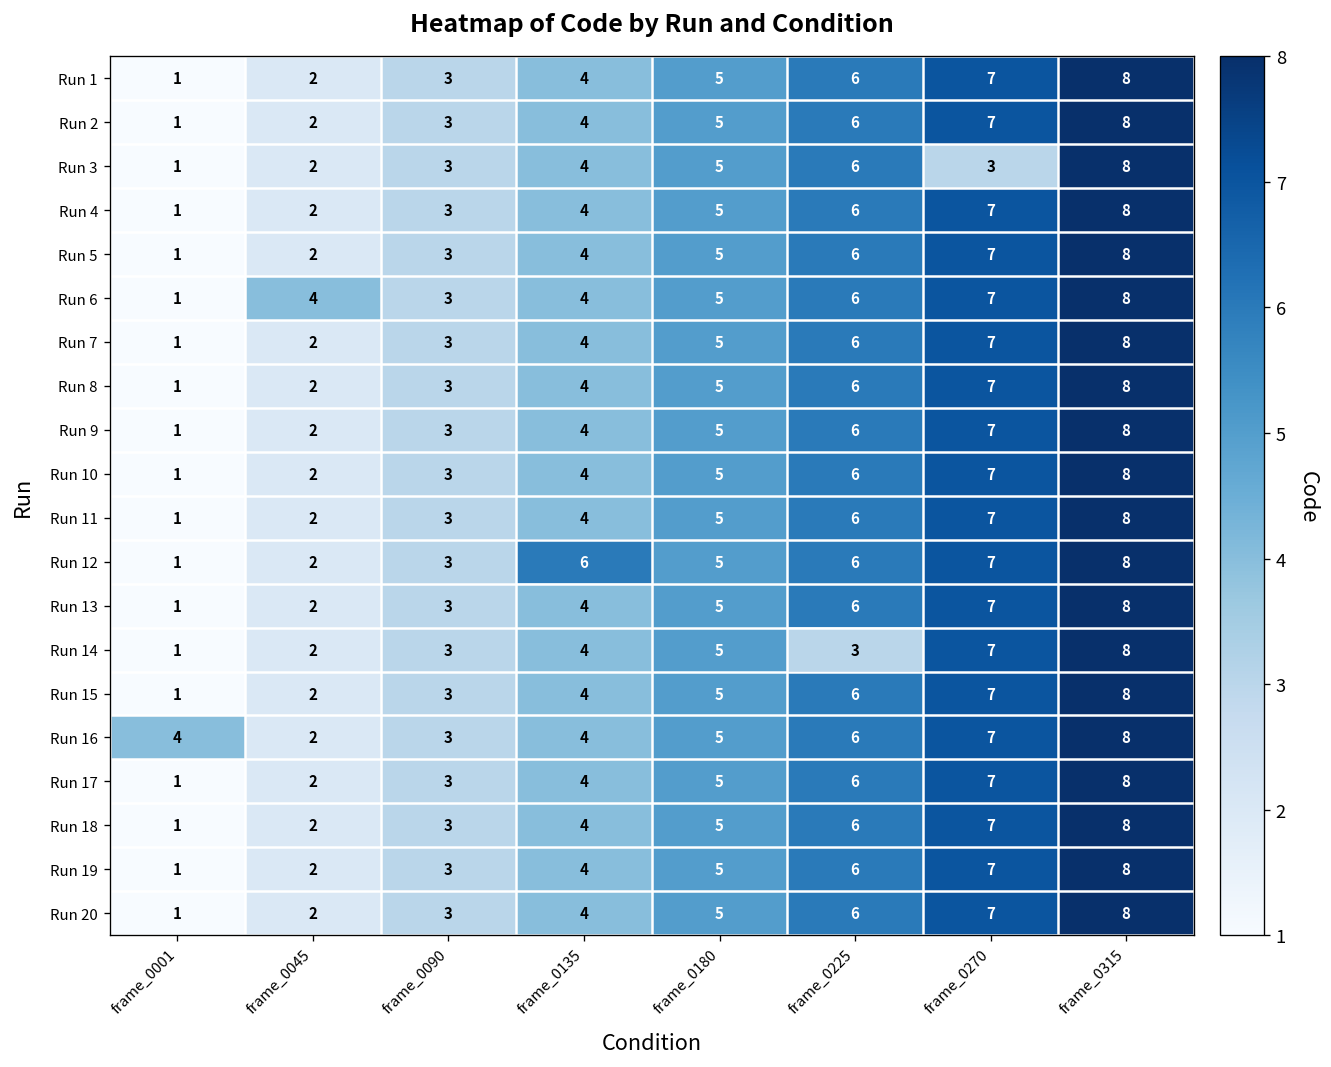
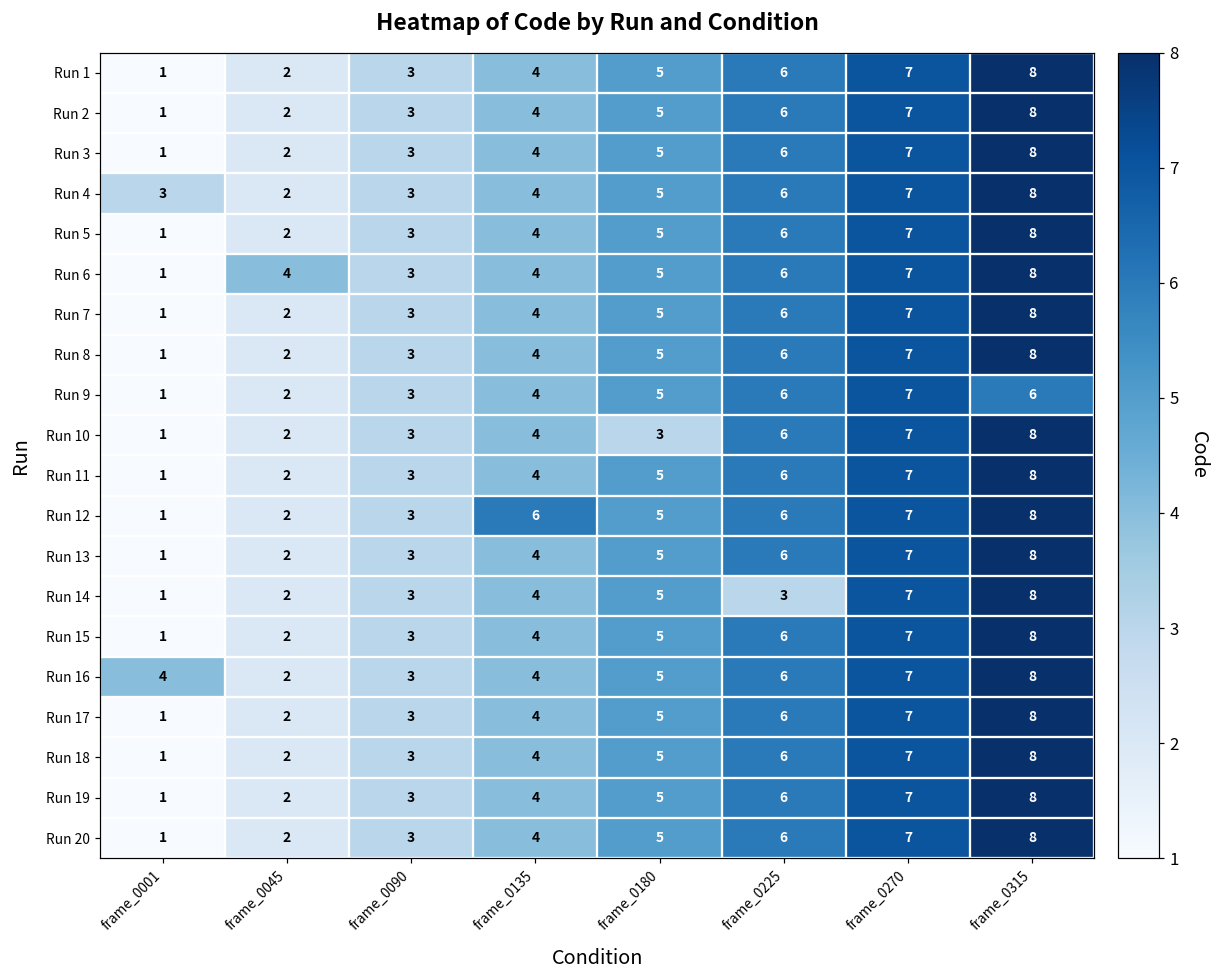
  {
    "Run 1": {
      "frame_0001": 1,
      "frame_0045": 2,
      "frame_0090": 3,
      "frame_0135": 4,
      "frame_0180": 5,
      "frame_0225": 6,
      "frame_0270": 7,
      "frame_0315": 8
    },
    "Run 2": {
      "frame_0001": 1,
      "frame_0045": 2,
      "frame_0090": 3,
      "frame_0135": 4,
      "frame_0180": 5,
      "frame_0225": 6,
      "frame_0270": 7,
      "frame_0315": 8
    },
    "Run 3": {
      "frame_0001": 1,
      "frame_0045": 2,
      "frame_0090": 3,
      "frame_0135": 4,
      "frame_0180": 5,
      "frame_0225": 6,
-     "frame_0270": 3,
+     "frame_0270": 7,
      "frame_0315": 8
    },
    "Run 4": {
-     "frame_0001": 1,
+     "frame_0001": 3,
      "frame_0045": 2,
      "frame_0090": 3,
      "frame_0135": 4,
      "frame_0180": 5,
      "frame_0225": 6,
      "frame_0270": 7,
      "frame_0315": 8
    },
    "Run 5": {
      "frame_0001": 1,
      "frame_0045": 2,
      "frame_0090": 3,
      "frame_0135": 4,
      "frame_0180": 5,
      "frame_0225": 6,
      "frame_0270": 7,
      "frame_0315": 8
    },
    "Run 6": {
      "frame_0001": 1,
      "frame_0045": 4,
      "frame_0090": 3,
      "frame_0135": 4,
      "frame_0180": 5,
      "frame_0225": 6,
      "frame_0270": 7,
      "frame_0315": 8
    },
    "Run 7": {
      "frame_0001": 1,
      "frame_0045": 2,
      "frame_0090": 3,
      "frame_0135": 4,
      "frame_0180": 5,
      "frame_0225": 6,
      "frame_0270": 7,
      "frame_0315": 8
    },
    "Run 8": {
      "frame_0001": 1,
      "frame_0045": 2,
      "frame_0090": 3,
      "frame_0135": 4,
      "frame_0180": 5,
      "frame_0225": 6,
      "frame_0270": 7,
      "frame_0315": 8
    },
    "Run 9": {
      "frame_0001": 1,
      "frame_0045": 2,
      "frame_0090": 3,
      "frame_0135": 4,
      "frame_0180": 5,
      "frame_0225": 6,
      "frame_0270": 7,
-     "frame_0315": 8
+     "frame_0315": 6
    },
    "Run 10": {
      "frame_0001": 1,
      "frame_0045": 2,
      "frame_0090": 3,
      "frame_0135": 4,
-     "frame_0180": 5,
+     "frame_0180": 3,
      "frame_0225": 6,
      "frame_0270": 7,
      "frame_0315": 8
    },
    "Run 11": {
      "frame_0001": 1,
      "frame_0045": 2,
      "frame_0090": 3,
      "frame_0135": 4,
      "frame_0180": 5,
      "frame_0225": 6,
      "frame_0270": 7,
      "frame_0315": 8
    },
    "Run 12": {
      "frame_0001": 1,
      "frame_0045": 2,
      "frame_0090": 3,
      "frame_0135": 6,
      "frame_0180": 5,
      "frame_0225": 6,
      "frame_0270": 7,
      "frame_0315": 8
    },
    "Run 13": {
      "frame_0001": 1,
      "frame_0045": 2,
      "frame_0090": 3,
      "frame_0135": 4,
      "frame_0180": 5,
      "frame_0225": 6,
      "frame_0270": 7,
      "frame_0315": 8
    },
    "Run 14": {
      "frame_0001": 1,
      "frame_0045": 2,
      "frame_0090": 3,
      "frame_0135": 4,
      "frame_0180": 5,
      "frame_0225": 3,
      "frame_0270": 7,
      "frame_0315": 8
    },
    "Run 15": {
      "frame_0001": 1,
      "frame_0045": 2,
      "frame_0090": 3,
      "frame_0135": 4,
      "frame_0180": 5,
      "frame_0225": 6,
      "frame_0270": 7,
      "frame_0315": 8
    },
    "Run 16": {
      "frame_0001": 4,
      "frame_0045": 2,
      "frame_0090": 3,
      "frame_0135": 4,
      "frame_0180": 5,
      "frame_0225": 6,
      "frame_0270": 7,
      "frame_0315": 8
    },
    "Run 17": {
      "frame_0001": 1,
      "frame_0045": 2,
      "frame_0090": 3,
      "frame_0135": 4,
      "frame_0180": 5,
      "frame_0225": 6,
      "frame_0270": 7,
      "frame_0315": 8
    },
    "Run 18": {
      "frame_0001": 1,
      "frame_0045": 2,
      "frame_0090": 3,
      "frame_0135": 4,
      "frame_0180": 5,
      "frame_0225": 6,
      "frame_0270": 7,
      "frame_0315": 8
    },
    "Run 19": {
      "frame_0001": 1,
      "frame_0045": 2,
      "frame_0090": 3,
      "frame_0135": 4,
      "frame_0180": 5,
      "frame_0225": 6,
      "frame_0270": 7,
      "frame_0315": 8
    },
    "Run 20": {
      "frame_0001": 1,
      "frame_0045": 2,
      "frame_0090": 3,
      "frame_0135": 4,
      "frame_0180": 5,
      "frame_0225": 6,
      "frame_0270": 7,
      "frame_0315": 8
    }
  }
